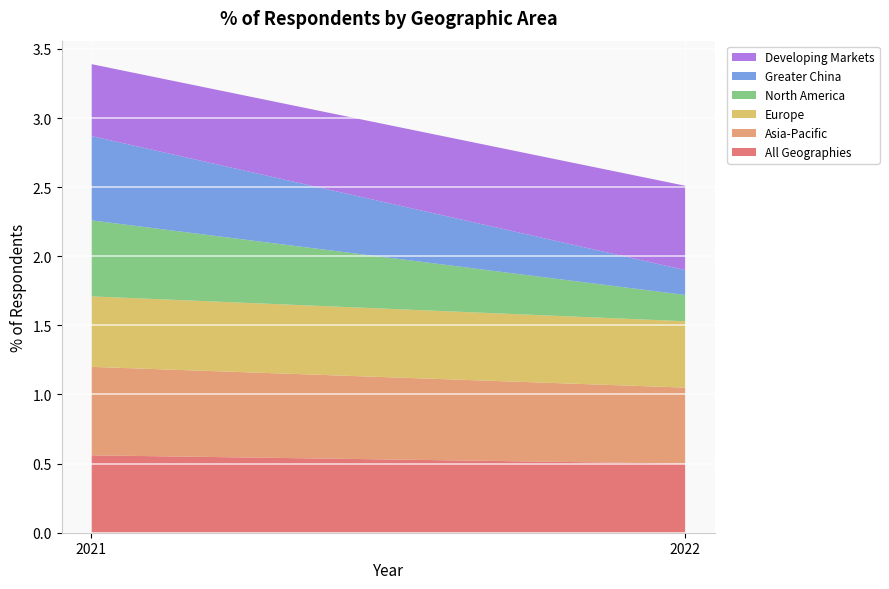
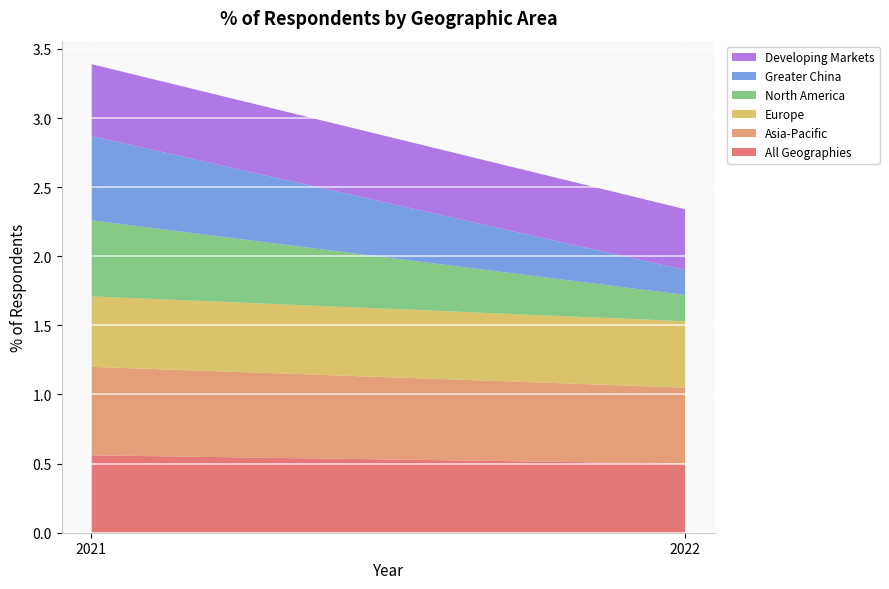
  {
    "North America": {
      "2021": 0.55,
      "2022": 0.19
    },
    "Greater China": {
      "2021": 0.61,
      "2022": 0.18
    },
    "Developing Markets": {
      "2021": 0.52,
-     "2022": 0.61
+     "2022": 0.44
    }
  }
